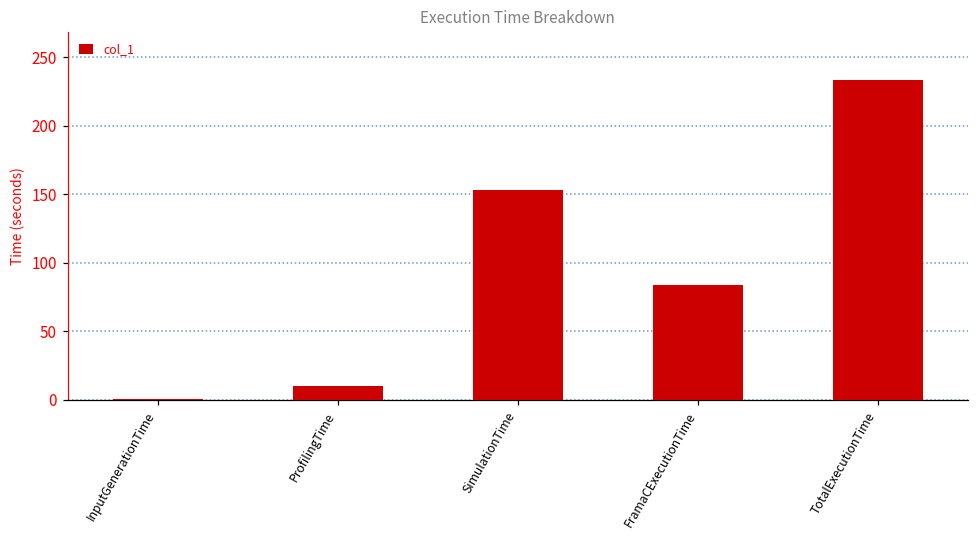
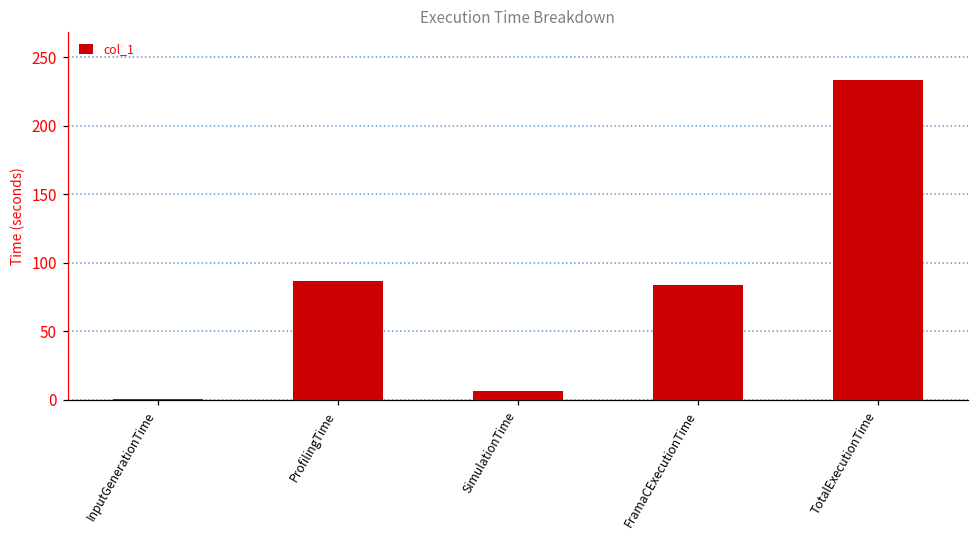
  {
-   "ProfilingTime": 10,
-   "SimulationTime": 153,
+   "ProfilingTime": 87,
+   "SimulationTime": 6,
    "FramaCExecutionTime": 83,
    "TotalExecutionTime": 233
  }
